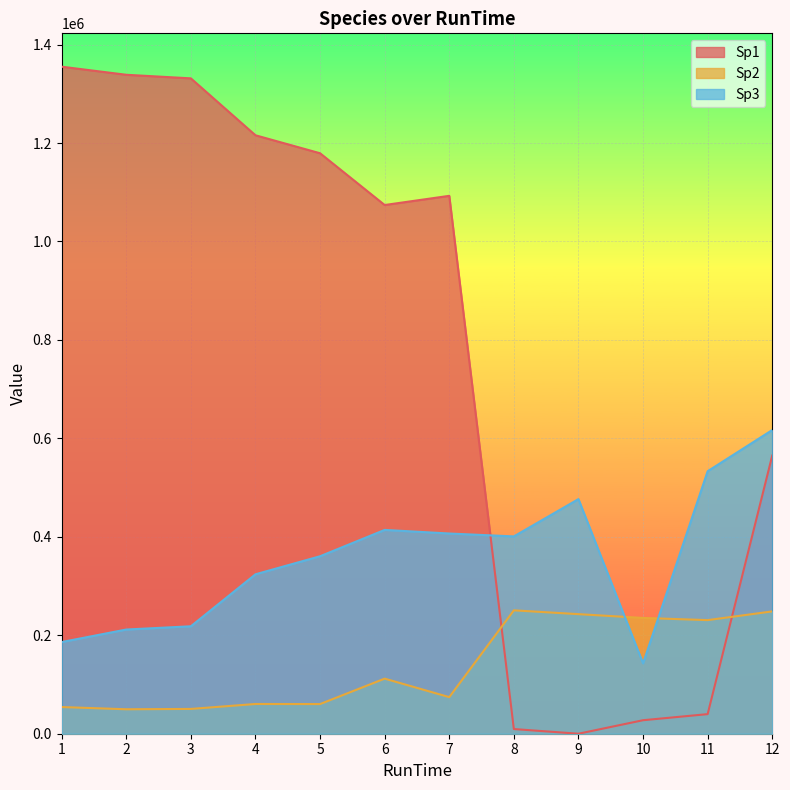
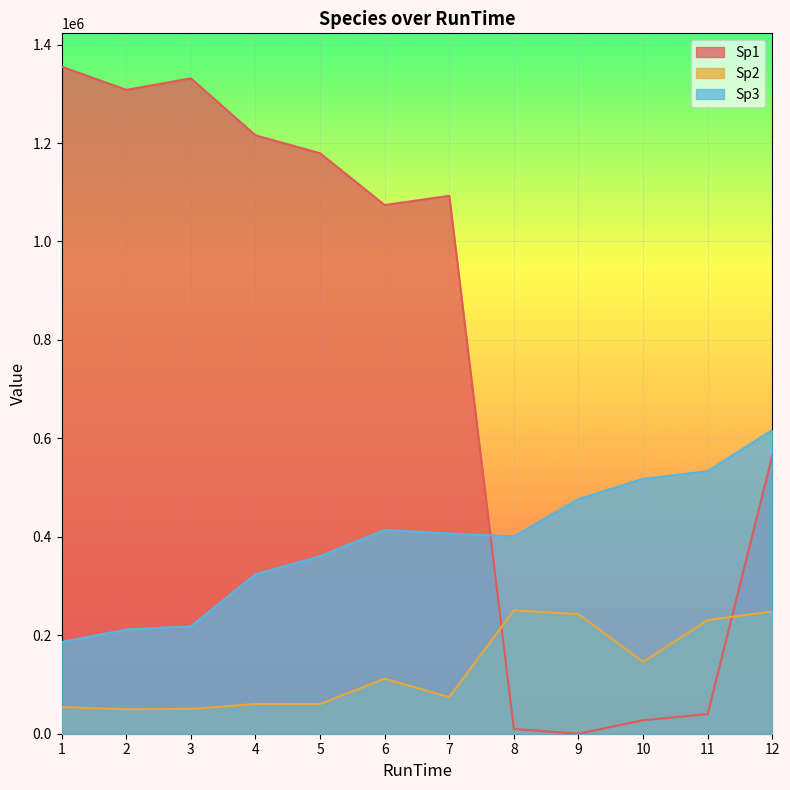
  {
    "Sp1": {
      "1": 1360000,
-     "2": 1340000,
+     "2": 1310000,
      "3": 1330000,
      "4": 1220000,
      "5": 1180000,
      "6": 1070000,
      "7": 1090000,
      "8": 10000,
      "9": 0,
      "10": 30000,
      "11": 40000,
      "12": 570000
    },
    "Sp2": {
      "1": 50000,
      "2": 50000,
      "3": 50000,
      "4": 60000,
      "5": 60000,
      "6": 110000,
      "7": 70000,
      "8": 250000,
      "9": 240000,
-     "10": 240000,
+     "10": 150000,
      "11": 230000,
      "12": 250000
    },
    "Sp3": {
      "1": 190000,
      "2": 210000,
      "3": 220000,
      "4": 320000,
      "5": 360000,
      "6": 410000,
      "7": 410000,
      "8": 400000,
      "9": 480000,
-     "10": 140000,
+     "10": 520000,
      "11": 530000,
      "12": 620000
    }
  }
